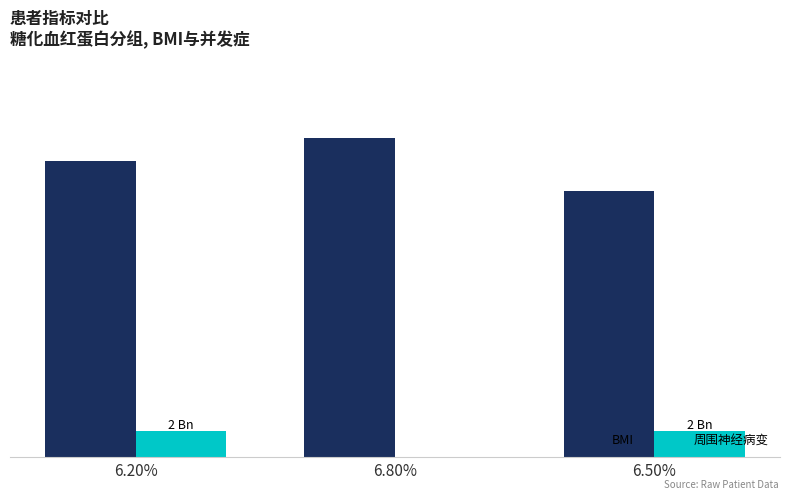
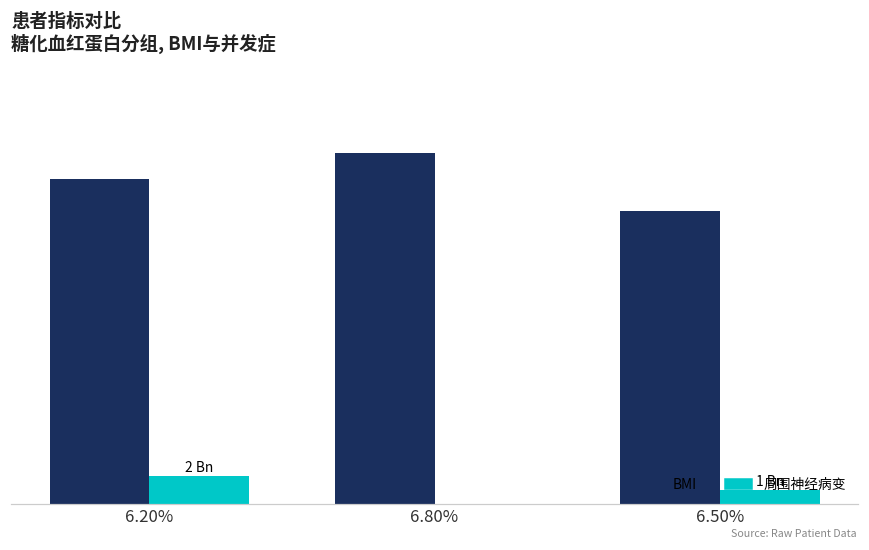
  {
    "周围神经病变": {
      "6.20%": 2,
-     "6.50%": 2
+     "6.50%": 1
    }
  }
